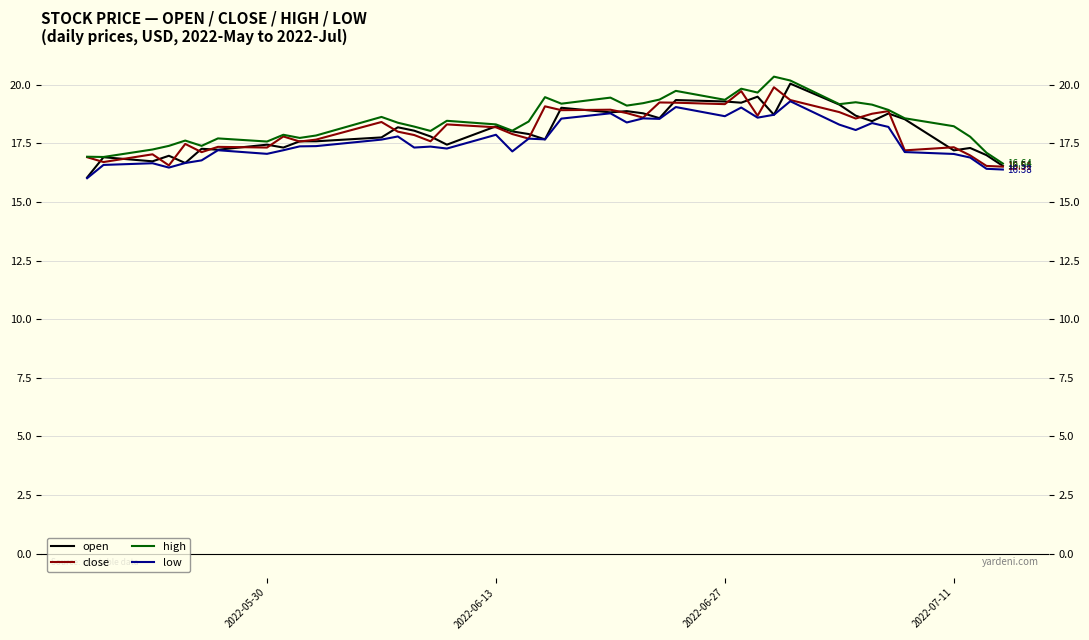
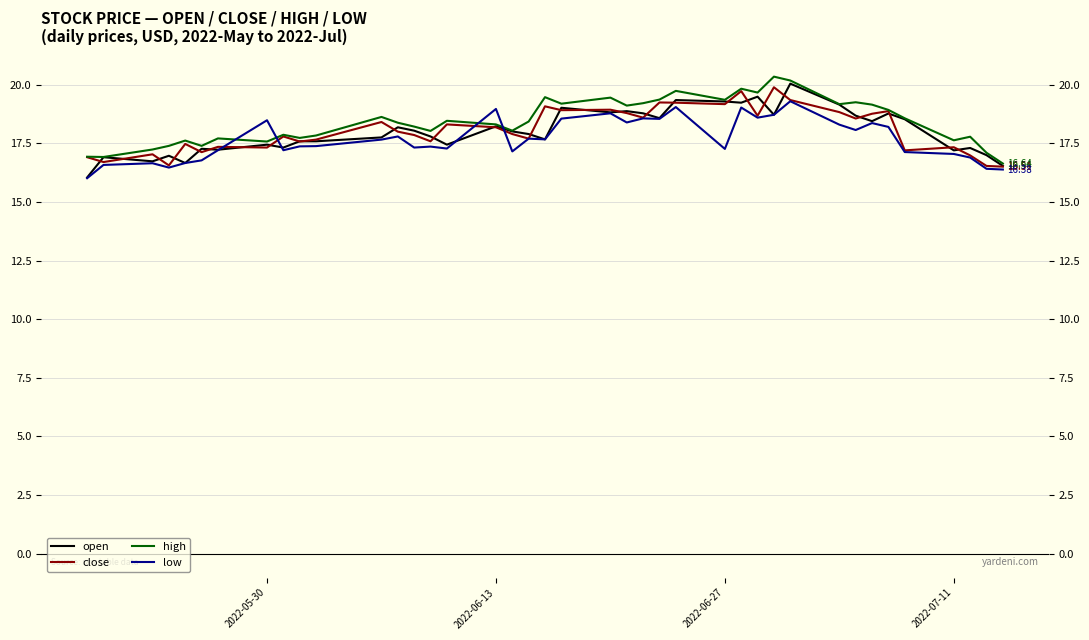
  {
    "open": {
      "2022-05-30": 17.4,
      "2022-07-11": 17.2
    },
    "close": {
      "2022-05-30": 17.3,
      "2022-06-27": 19.2,
      "2022-07-11": 17.3
    },
    "high": {
      "2022-05-30": 17.6,
-     "2022-07-11": 18.2
+     "2022-07-11": 17.6
    },
    "low": {
-     "2022-05-30": 17.1,
-     "2022-06-13": 17.9,
-     "2022-06-27": 18.7,
+     "2022-05-30": 18.5,
+     "2022-06-13": 19.0,
+     "2022-06-27": 17.3,
      "2022-07-11": 17.0
    }
  }
